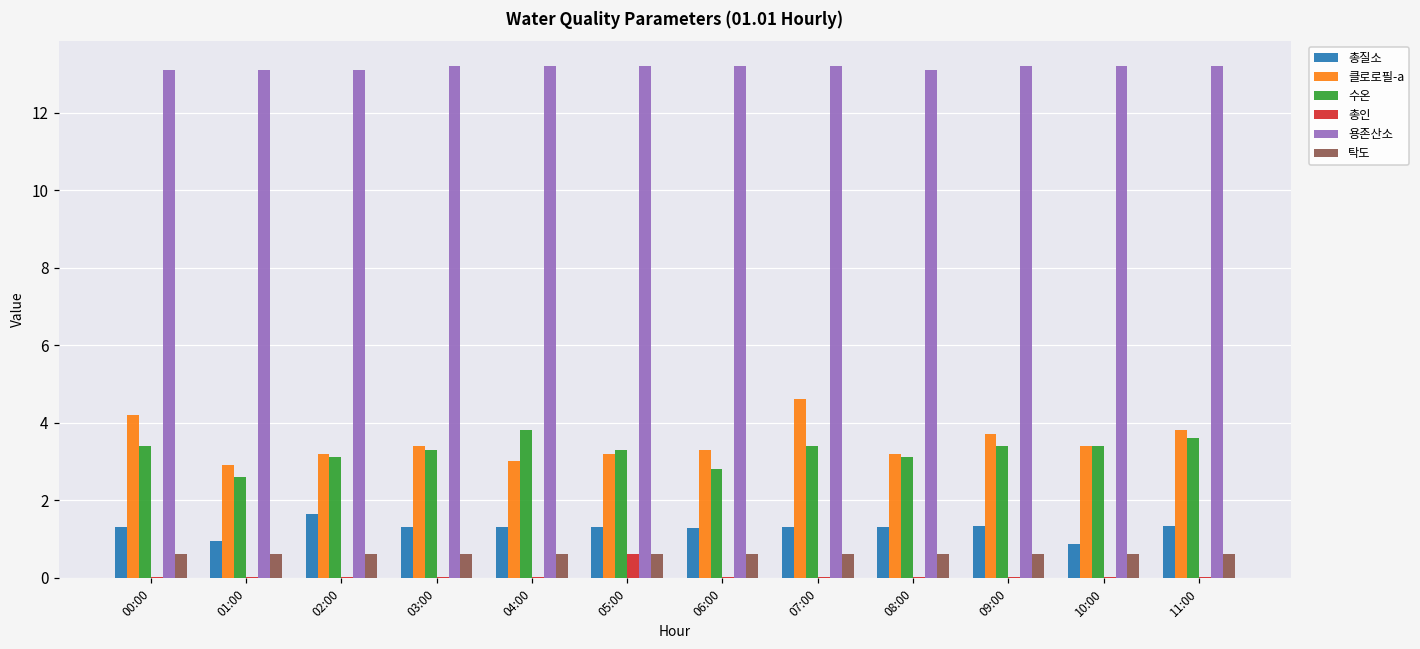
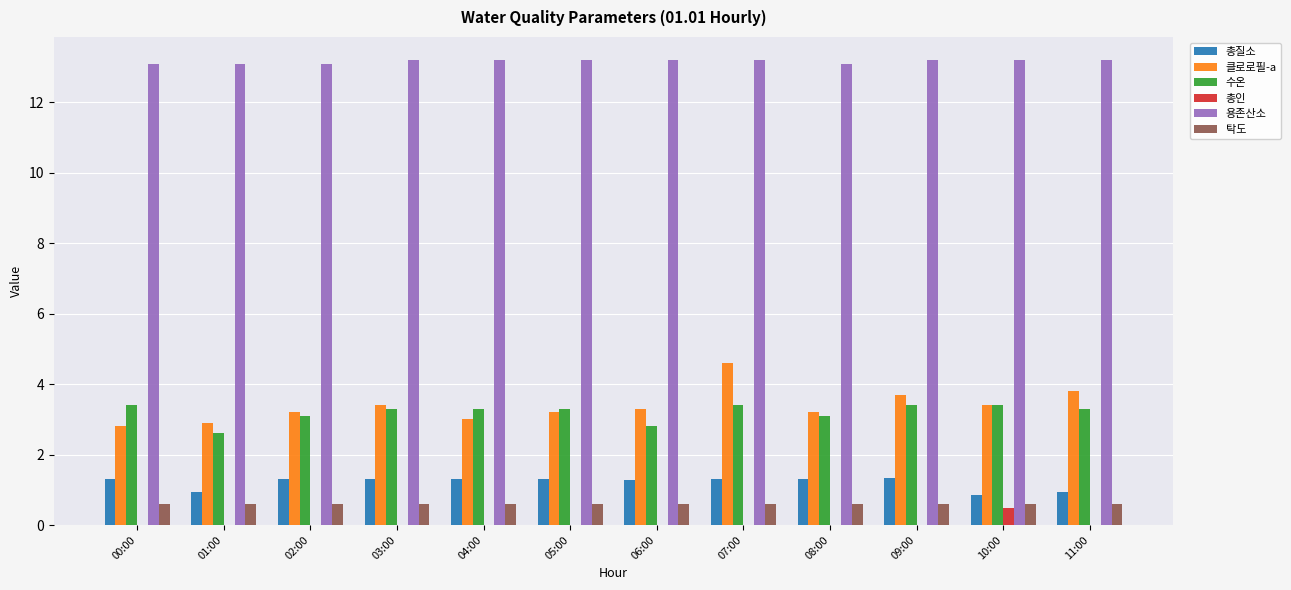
  {
    "총질소": {
      "00:00": 1.3,
      "01:00": 0.9,
-     "02:00": 1.6,
+     "02:00": 1.3,
      "03:00": 1.3,
      "04:00": 1.3,
      "05:00": 1.3,
      "06:00": 1.3,
      "07:00": 1.3,
      "08:00": 1.3,
      "09:00": 1.3,
      "10:00": 0.9,
-     "11:00": 1.3
+     "11:00": 0.9
    },
    "클로로필-a": {
-     "00:00": 4.2,
+     "00:00": 2.8,
      "01:00": 2.9,
      "02:00": 3.2,
      "03:00": 3.4,
      "04:00": 3.0,
      "05:00": 3.2,
      "06:00": 3.3,
      "07:00": 4.6,
      "08:00": 3.2,
      "09:00": 3.7,
      "10:00": 3.4,
      "11:00": 3.8
    },
    "수온": {
      "00:00": 3.4,
      "01:00": 2.6,
      "02:00": 3.1,
      "03:00": 3.3,
-     "04:00": 3.8,
+     "04:00": 3.3,
      "05:00": 3.3,
      "06:00": 2.8,
      "07:00": 3.4,
      "08:00": 3.1,
      "09:00": 3.4,
      "10:00": 3.4,
-     "11:00": 3.6
+     "11:00": 3.3
    },
    "총인": {
-     "05:00": 0.6,
-     "10:00": 0.0
+     "05:00": 0.0,
+     "10:00": 0.5
    },
    "용존산소": {
      "00:00": 13.1,
      "01:00": 13.1,
      "02:00": 13.1,
      "03:00": 13.2,
      "04:00": 13.2,
      "05:00": 13.2,
      "06:00": 13.2,
      "07:00": 13.2,
      "08:00": 13.1,
      "09:00": 13.2,
      "10:00": 13.2,
      "11:00": 13.2
    },
    "탁도": {
      "00:00": 0.6,
      "01:00": 0.6,
      "02:00": 0.6,
      "03:00": 0.6,
      "04:00": 0.6,
      "05:00": 0.6,
      "06:00": 0.6,
      "07:00": 0.6,
      "08:00": 0.6,
      "09:00": 0.6,
      "10:00": 0.6,
      "11:00": 0.6
    }
  }
